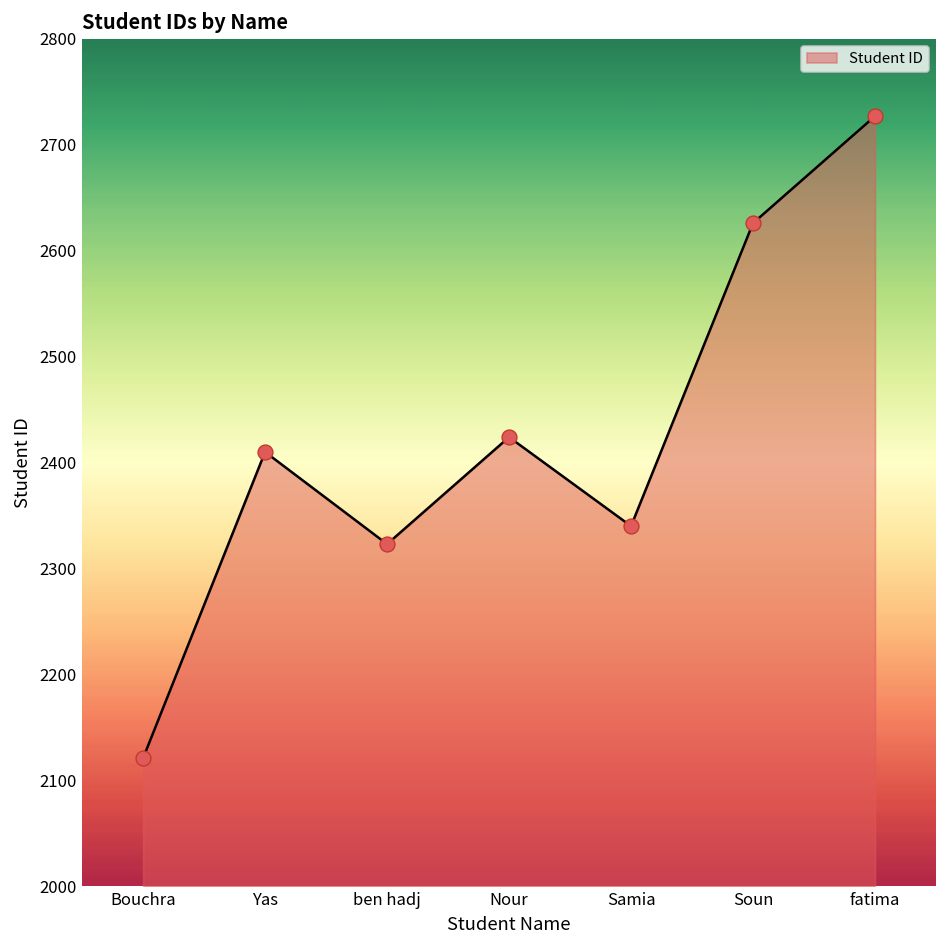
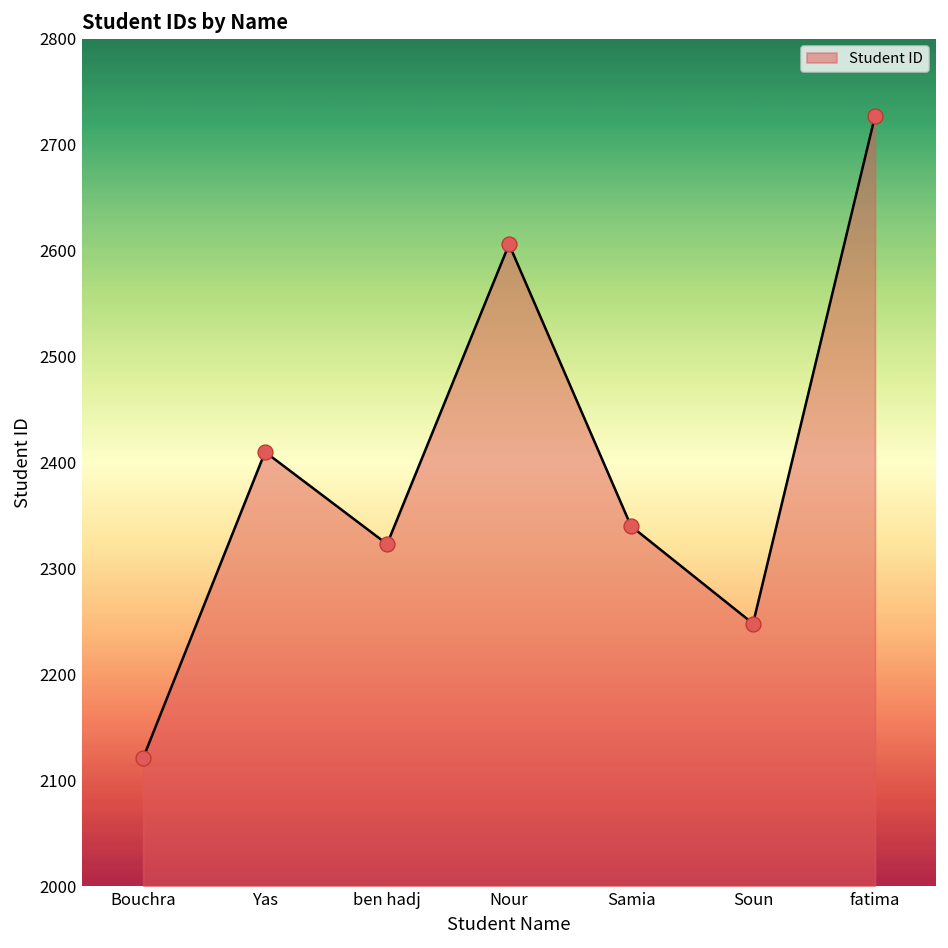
  {
    "Bouchra": 2120,
    "Yas": 2410,
    "ben hadj": 2320,
-   "Nour": 2420,
+   "Nour": 2610,
    "Samia": 2340,
-   "Soun": 2630,
+   "Soun": 2250,
    "fatima": 2730
  }
